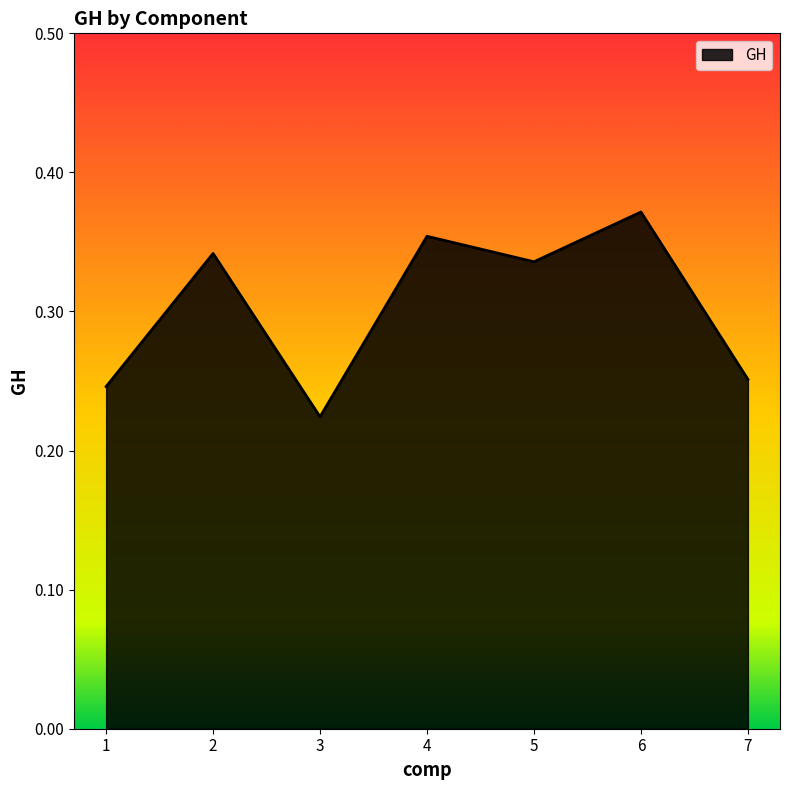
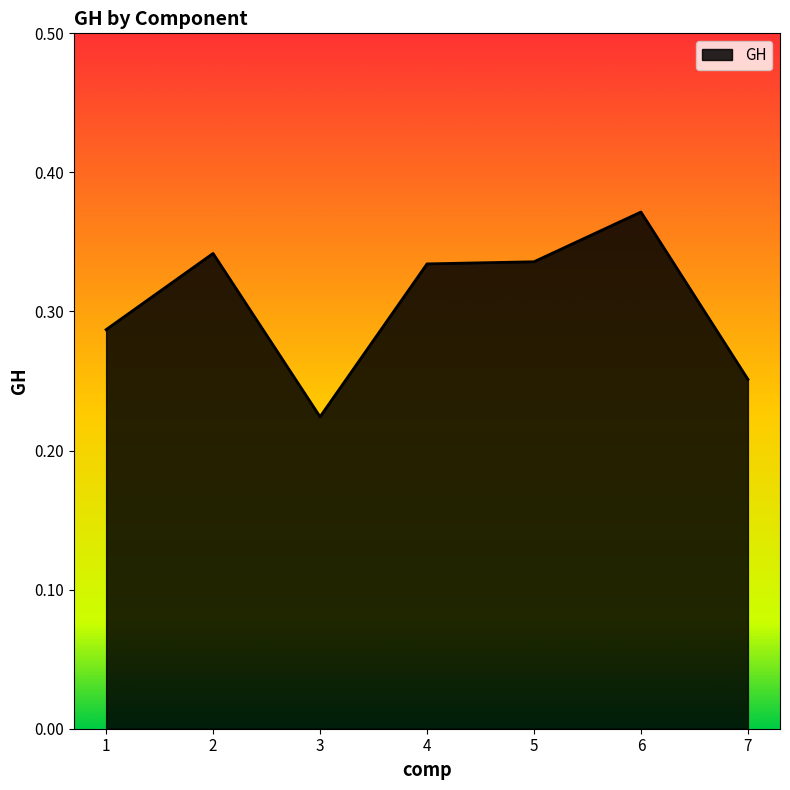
  {
-   "1": 0.246,
+   "1": 0.287,
    "2": 0.342,
    "3": 0.224,
-   "4": 0.354,
+   "4": 0.334,
    "5": 0.336,
    "6": 0.372,
    "7": 0.251
  }
